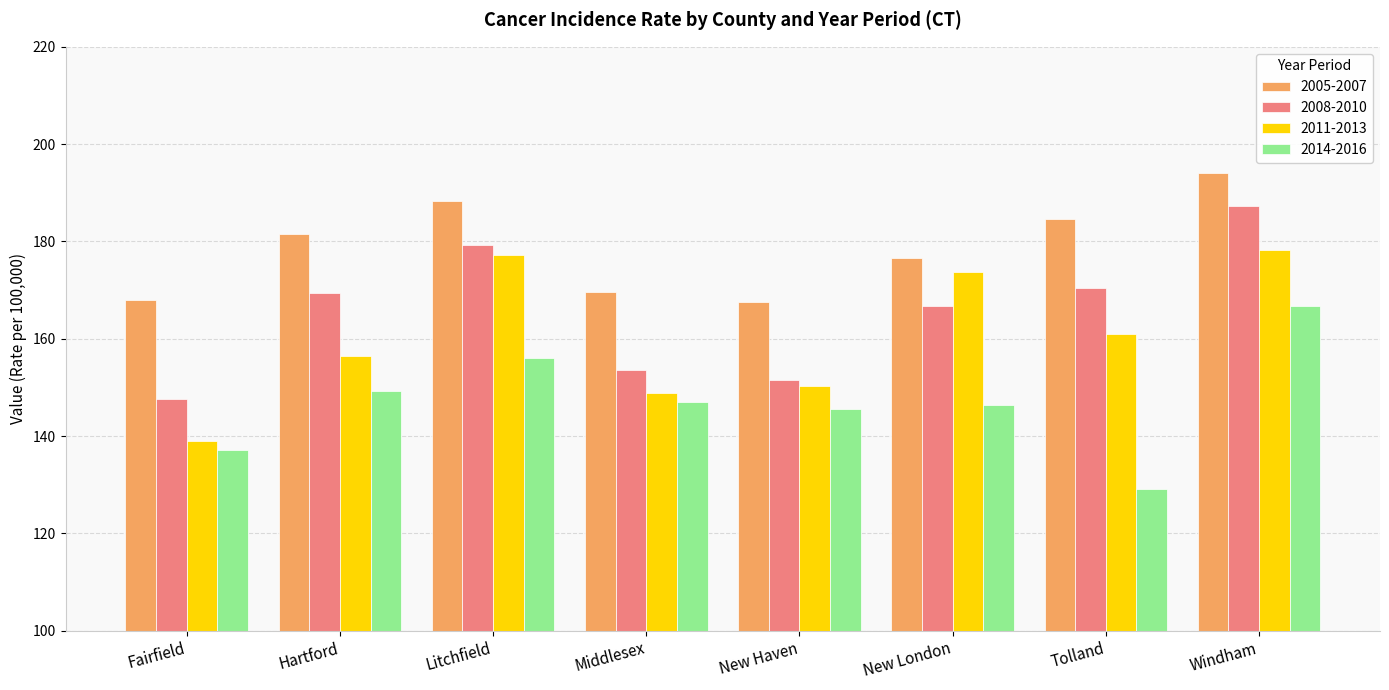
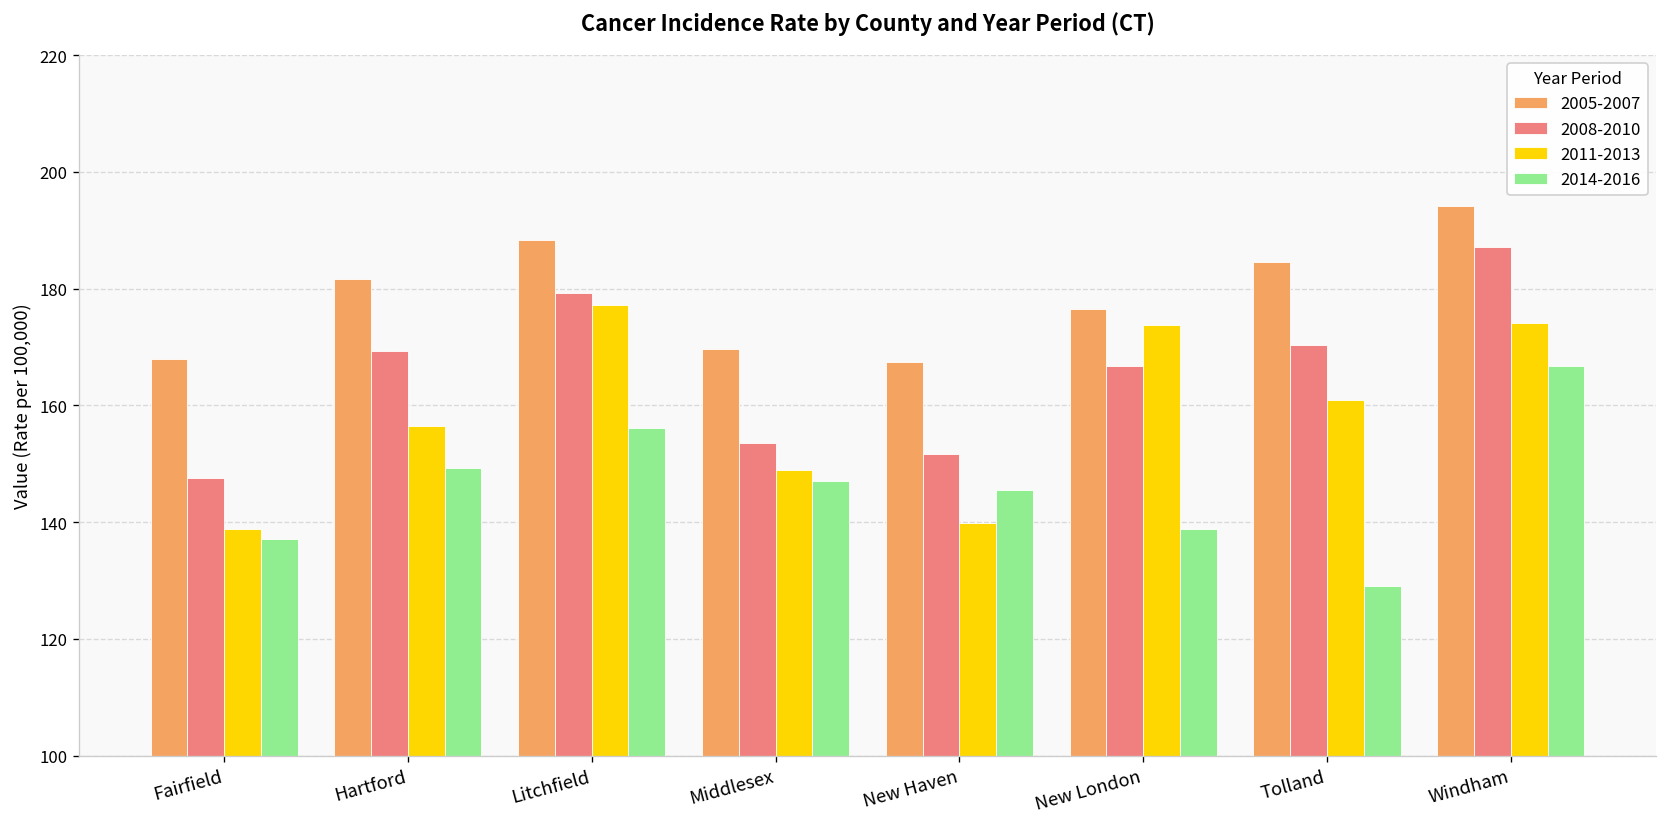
  {
    "2011-2013": {
      "Fairfield": 139,
      "Hartford": 157,
      "Litchfield": 177,
      "Middlesex": 149,
-     "New Haven": 150,
+     "New Haven": 140,
      "New London": 174,
      "Tolland": 161,
-     "Windham": 178
+     "Windham": 174
    },
    "2014-2016": {
      "Fairfield": 137,
      "Hartford": 149,
      "Litchfield": 156,
      "Middlesex": 147,
      "New Haven": 146,
-     "New London": 146,
+     "New London": 139,
      "Tolland": 129,
      "Windham": 167
    }
  }
